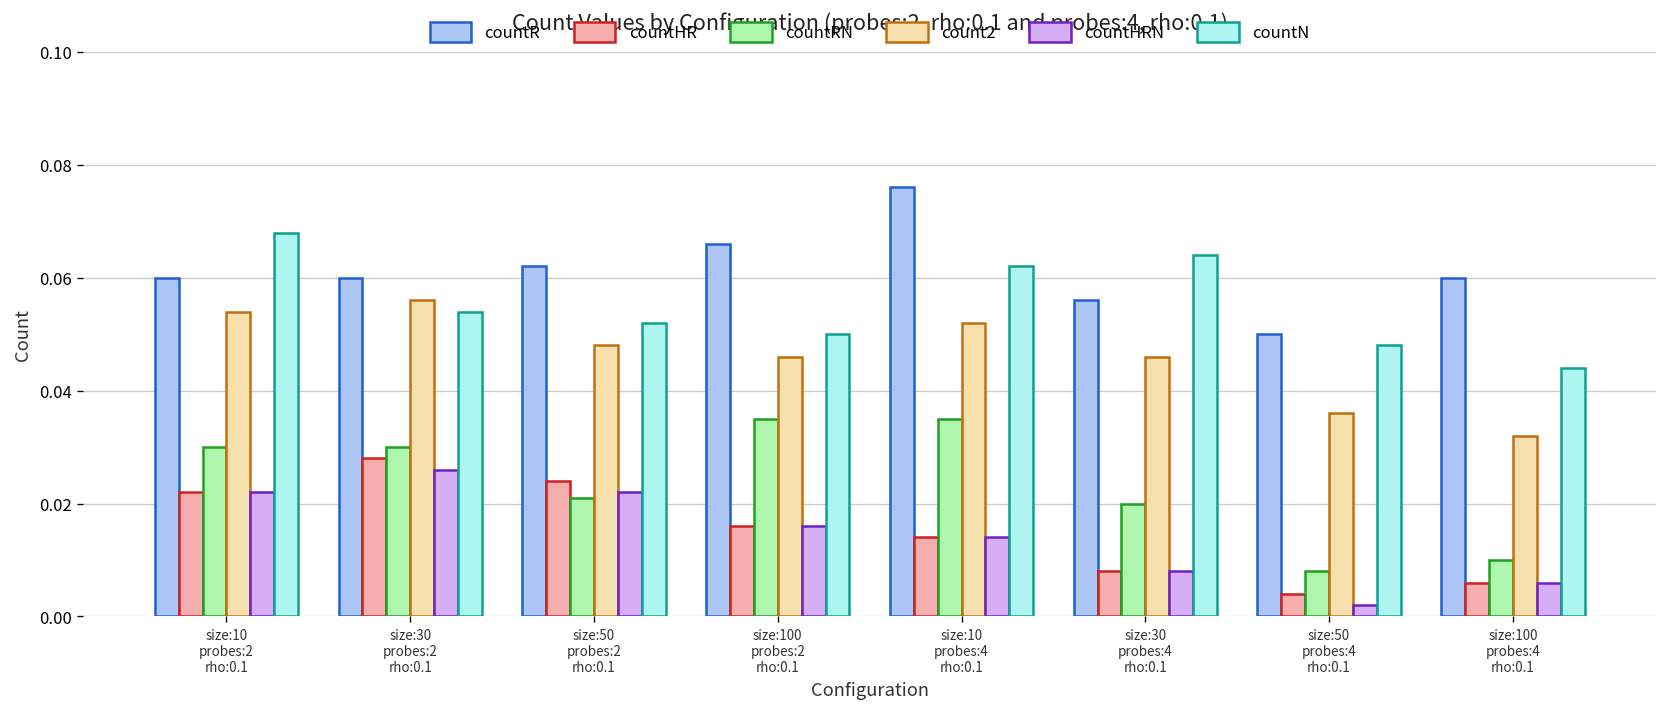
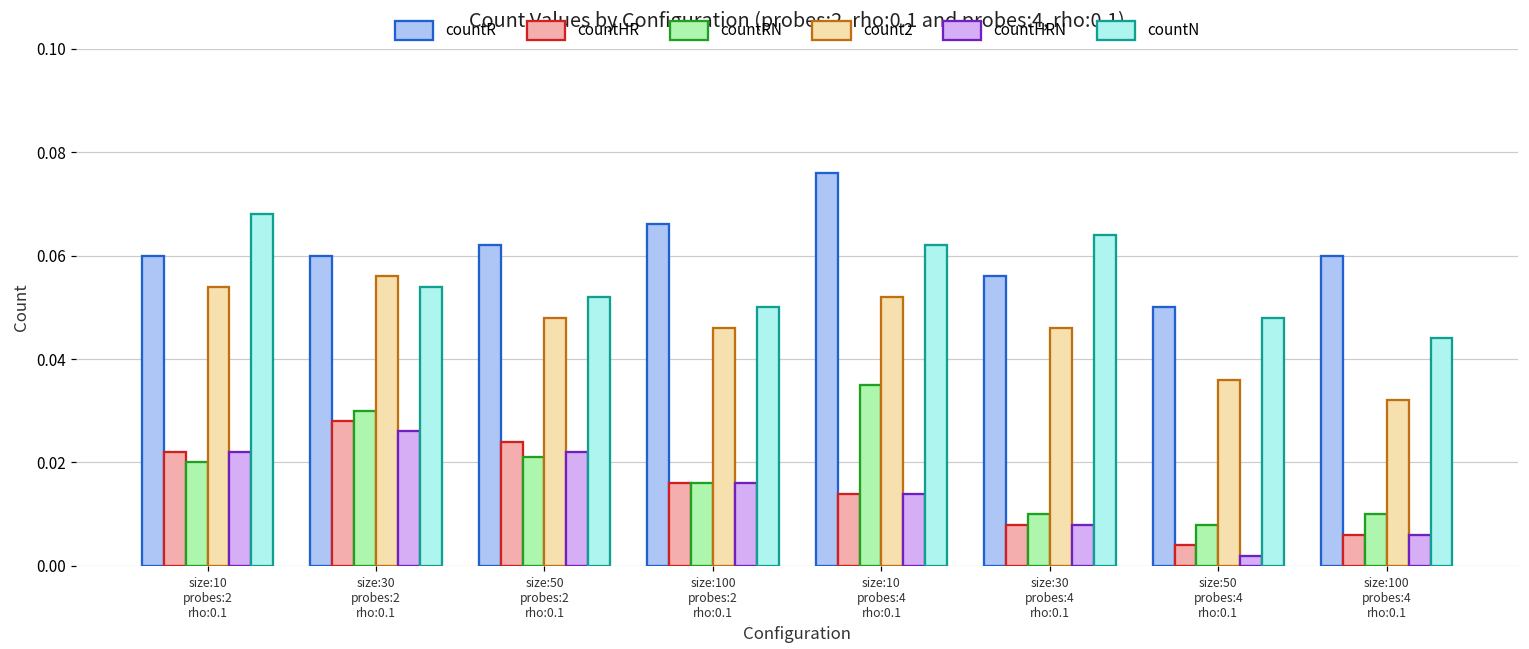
  {
    "countRN": {
-     "size:10 probes:2 rho:0.1": 0.03,
+     "size:10 probes:2 rho:0.1": 0.02,
      "size:30 probes:2 rho:0.1": 0.030,
      "size:50 probes:2 rho:0.1": 0.021,
-     "size:100 probes:2 rho:0.1": 0.035,
+     "size:100 probes:2 rho:0.1": 0.016,
      "size:10 probes:4 rho:0.1": 0.035,
-     "size:30 probes:4 rho:0.1": 0.02,
+     "size:30 probes:4 rho:0.1": 0.01,
      "size:50 probes:4 rho:0.1": 0.008,
      "size:100 probes:4 rho:0.1": 0.010
    }
  }
